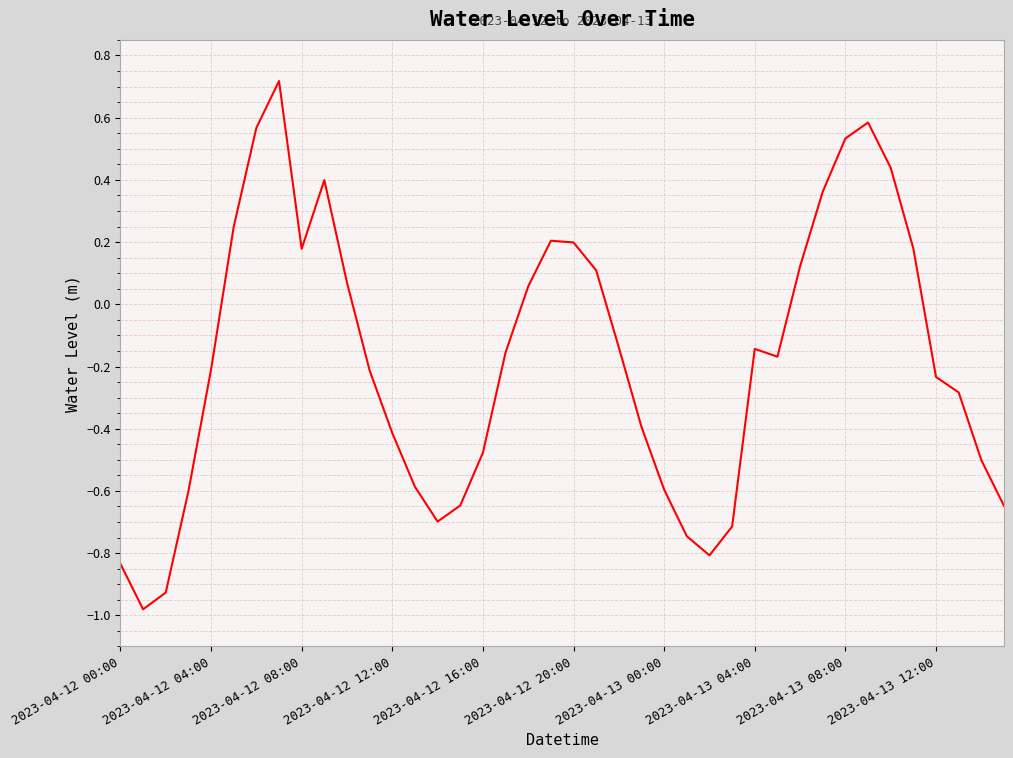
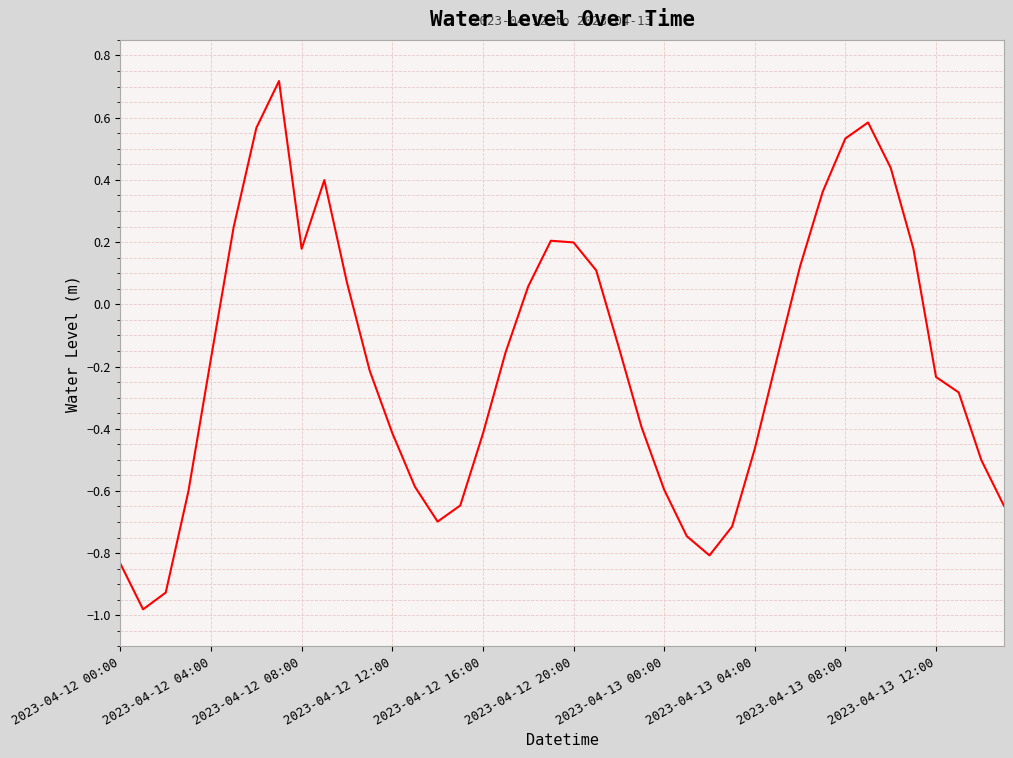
  {
    "2023-04-12 00:00": -0.83,
-   "2023-04-12 04:00": -0.21,
+   "2023-04-12 04:00": -0.17,
    "2023-04-12 08:00": 0.18,
    "2023-04-12 12:00": -0.41,
-   "2023-04-12 16:00": -0.48,
+   "2023-04-12 16:00": -0.42,
    "2023-04-12 20:00": 0.20,
    "2023-04-13 00:00": -0.60,
-   "2023-04-13 04:00": -0.14,
+   "2023-04-13 04:00": -0.46,
    "2023-04-13 08:00": 0.53,
    "2023-04-13 12:00": -0.23
  }
